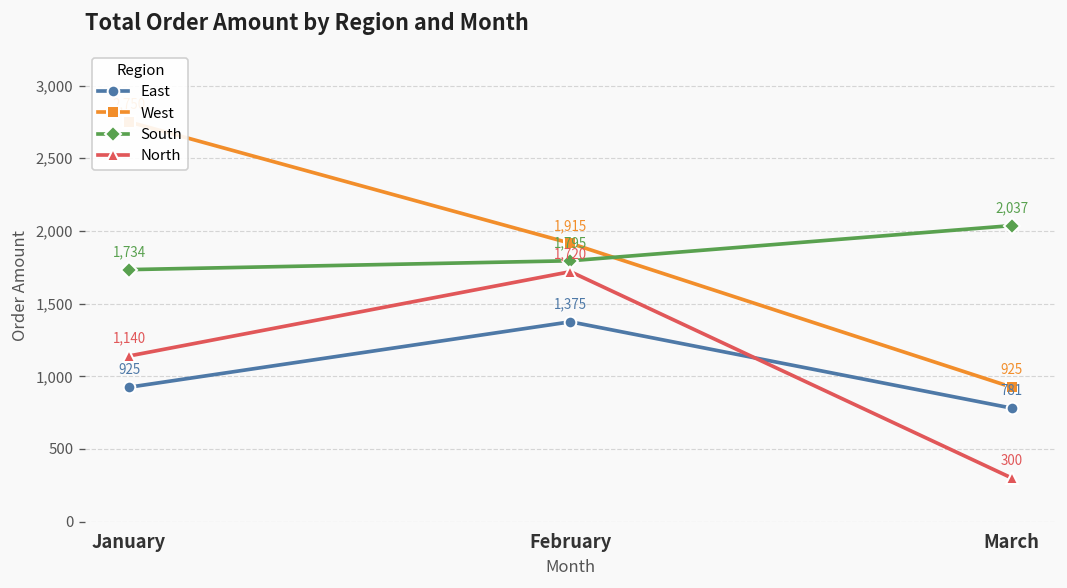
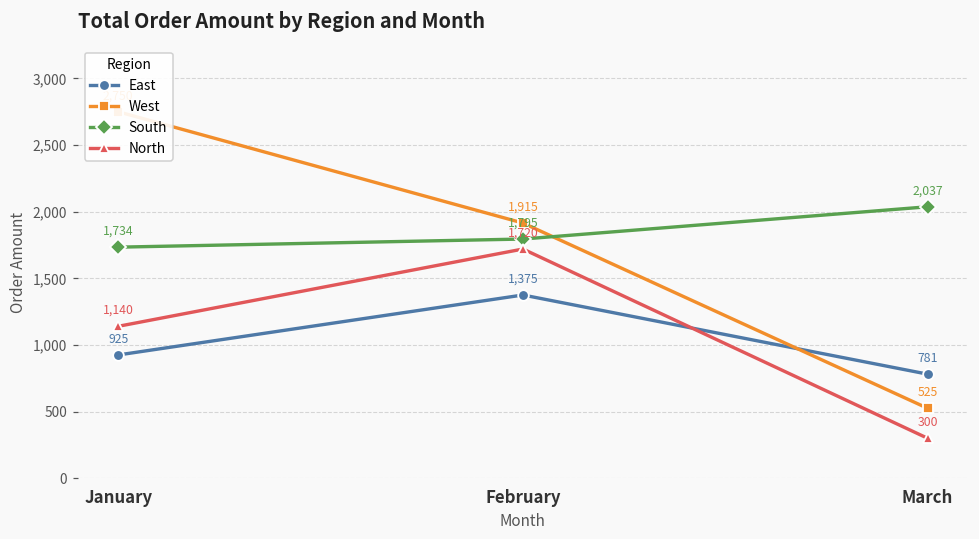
  {
    "East": {
      "January": "925",
      "February": "1,375",
      "March": "781"
    },
    "West": {
      "February": "1,915",
-     "March": "925"
+     "March": "525"
    },
    "South": {
      "January": "1,734",
      "March": "2,037"
    },
    "North": {
      "January": "1,140",
      "March": "300"
    }
  }
